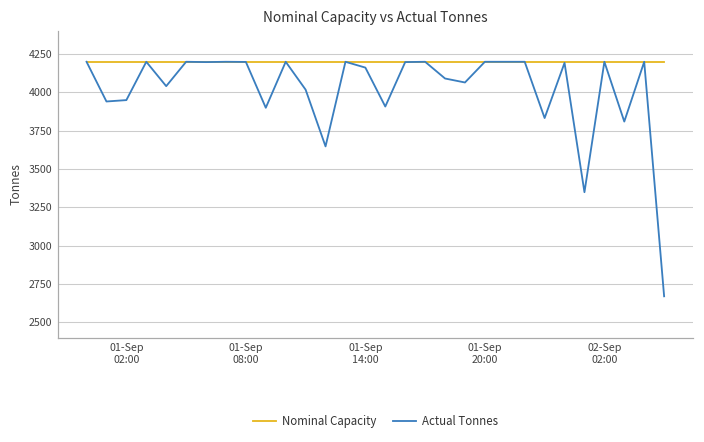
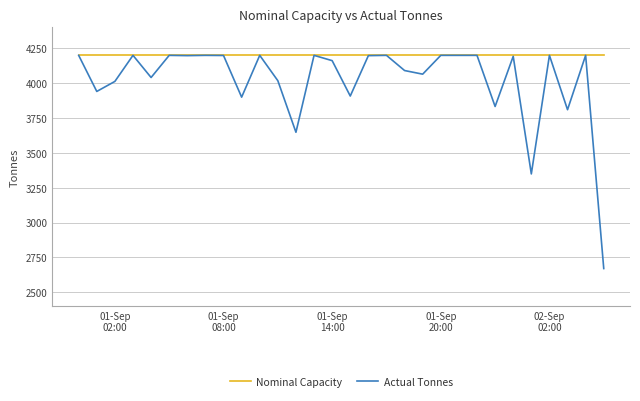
  {
    "Nominal Capacity": {
      "01-Sep 02:00": 4200,
      "01-Sep 14:00": 4200
    },
    "Actual Tonnes": {
-     "01-Sep 02:00": 3950,
+     "01-Sep 02:00": 4010,
      "01-Sep 14:00": 4160
    }
  }
